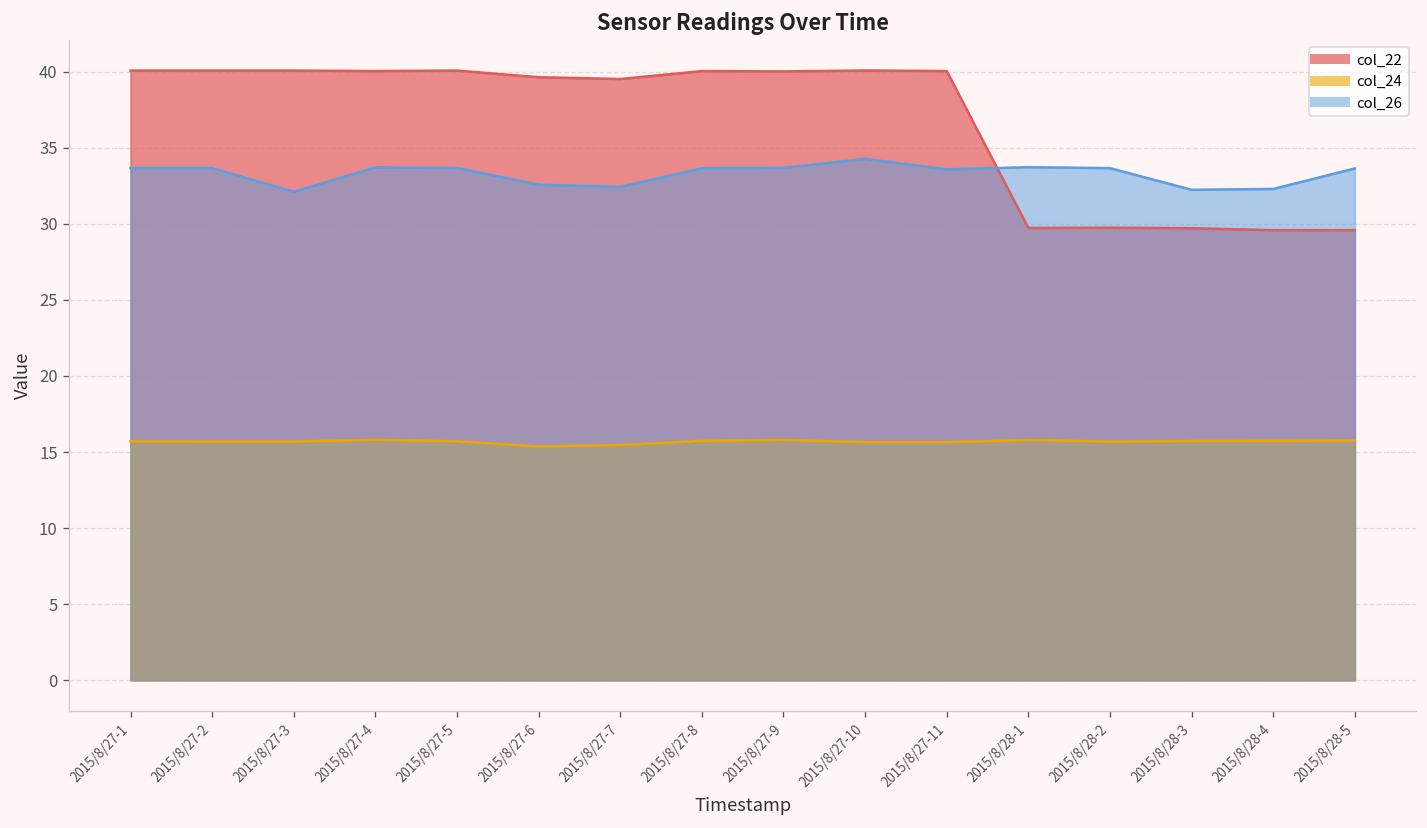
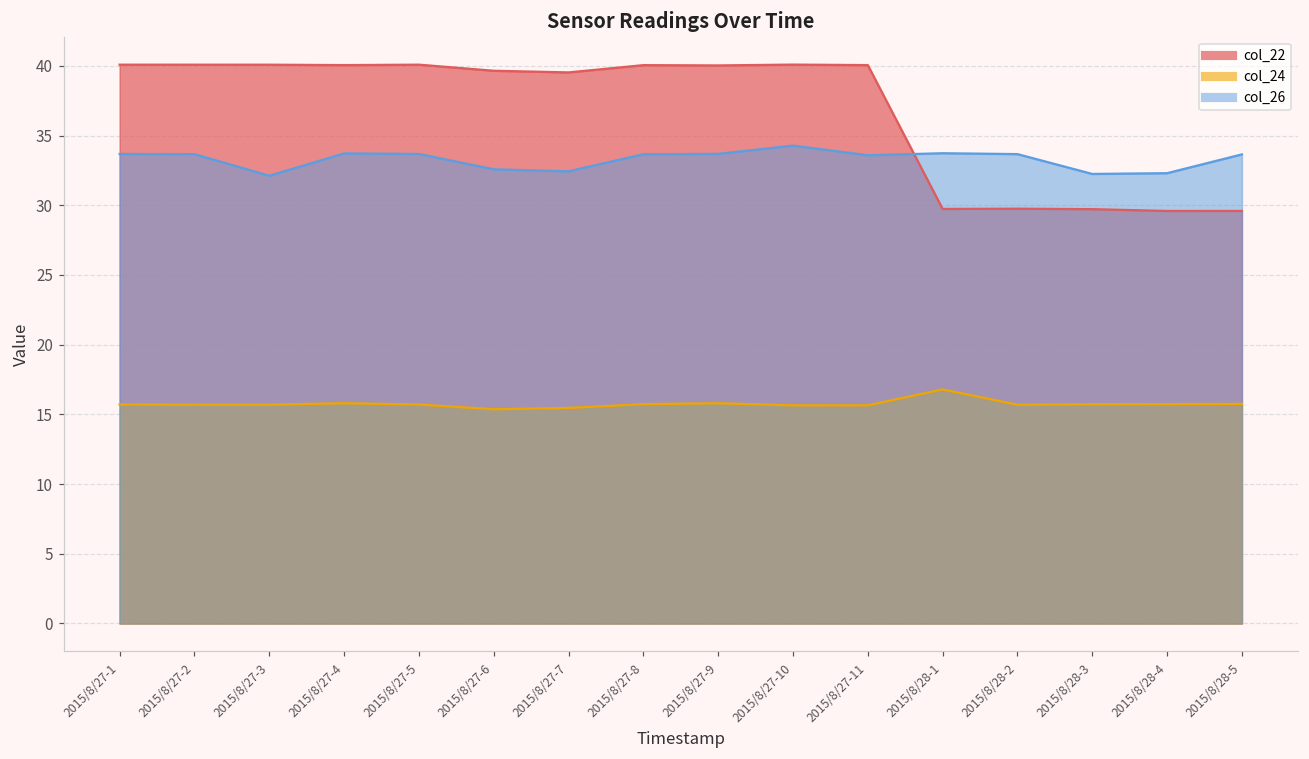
  {
    "col_22": {
      "2015/8/27-1": 40.1,
      "2015/8/27-2": 40.1,
      "2015/8/27-3": 40.1,
      "2015/8/27-4": 40.0,
      "2015/8/27-5": 40.1,
      "2015/8/27-6": 39.6,
      "2015/8/27-7": 39.5,
      "2015/8/27-8": 40.0,
      "2015/8/27-9": 40.0,
      "2015/8/27-10": 40.1,
      "2015/8/27-11": 40.0,
      "2015/8/28-1": 29.7,
      "2015/8/28-2": 29.8,
      "2015/8/28-3": 29.7,
      "2015/8/28-4": 29.6,
      "2015/8/28-5": 29.6
    },
    "col_24": {
      "2015/8/27-1": 15.7,
      "2015/8/27-2": 15.7,
      "2015/8/27-3": 15.7,
      "2015/8/27-4": 15.8,
      "2015/8/27-5": 15.7,
      "2015/8/27-6": 15.4,
      "2015/8/27-7": 15.5,
      "2015/8/27-8": 15.7,
      "2015/8/27-9": 15.8,
      "2015/8/27-10": 15.6,
      "2015/8/27-11": 15.6,
-     "2015/8/28-1": 15.8,
+     "2015/8/28-1": 16.8,
      "2015/8/28-2": 15.7,
      "2015/8/28-3": 15.7,
      "2015/8/28-4": 15.7,
      "2015/8/28-5": 15.8
    },
    "col_26": {
      "2015/8/27-1": 33.7,
      "2015/8/27-2": 33.7,
      "2015/8/27-3": 32.1,
      "2015/8/27-4": 33.7,
      "2015/8/27-5": 33.7,
      "2015/8/27-6": 32.6,
      "2015/8/27-7": 32.4,
      "2015/8/27-8": 33.7,
      "2015/8/27-9": 33.7,
      "2015/8/27-10": 34.3,
      "2015/8/27-11": 33.6,
      "2015/8/28-1": 33.7,
      "2015/8/28-2": 33.7,
      "2015/8/28-3": 32.2,
      "2015/8/28-4": 32.3,
      "2015/8/28-5": 33.6
    }
  }
